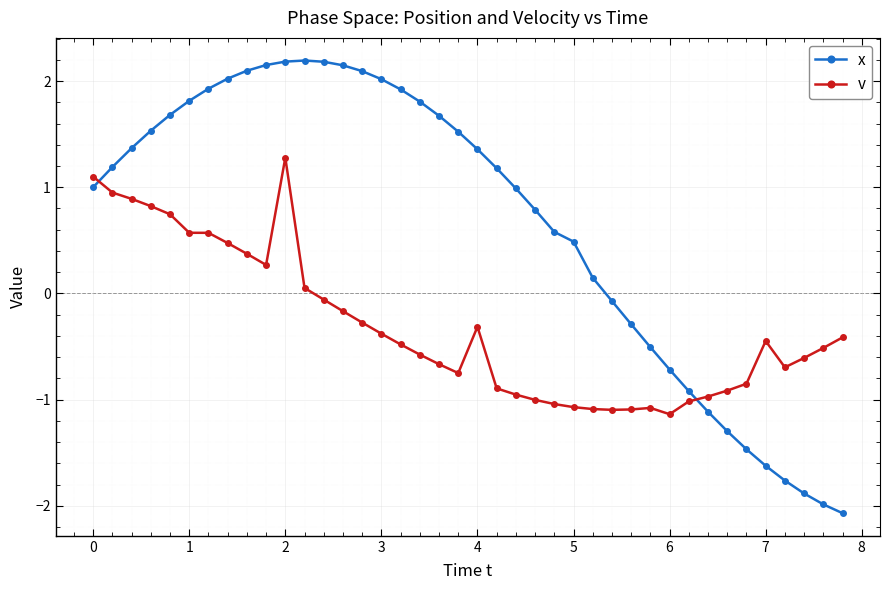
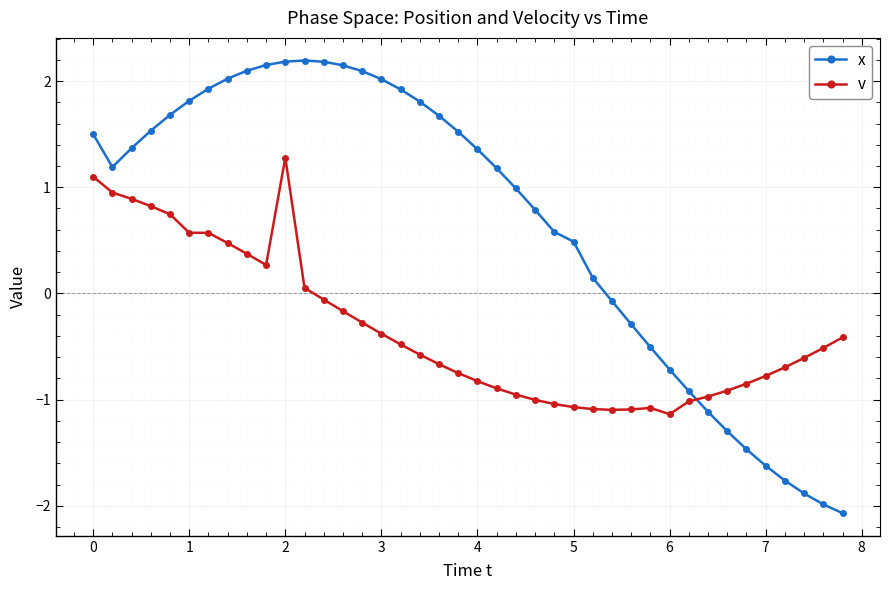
  {
    "x": {
-     "0": 1.0,
+     "0": 1.5,
      "1": 1.8,
      "2": 2.2,
      "3": 2.0,
      "4": 1.36,
      "5": 0.5,
      "6": -0.7,
      "7": -1.6
    },
    "v": {
      "0": 1.10,
      "1": 0.57,
      "2": 1.28,
      "3": -0.38,
-     "4": -0.31,
+     "4": -0.83,
      "5": -1.07,
      "6": -1.14,
-     "7": -0.45
+     "7": -0.78
    }
  }
